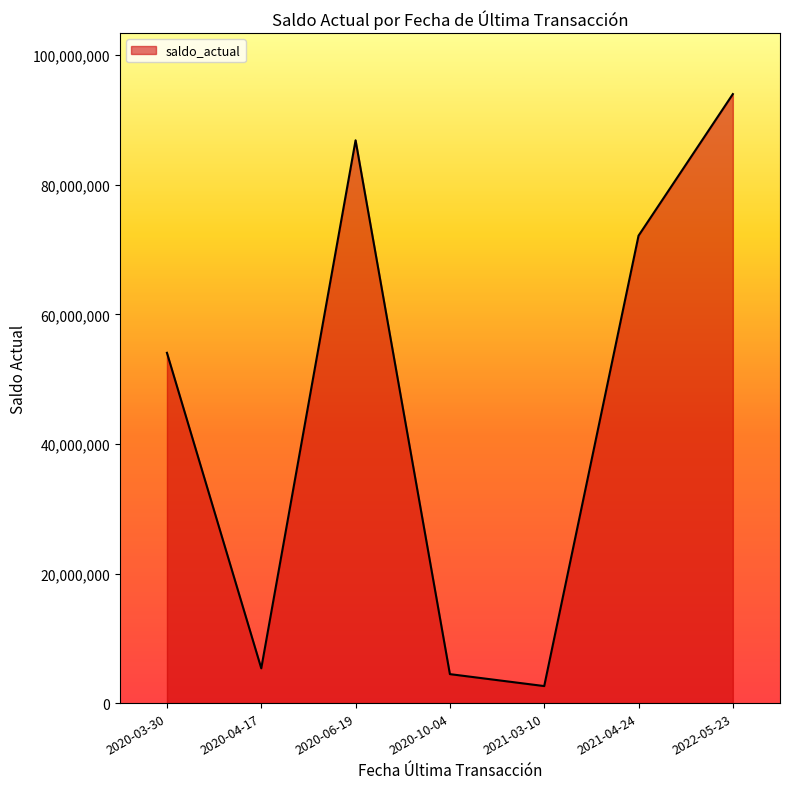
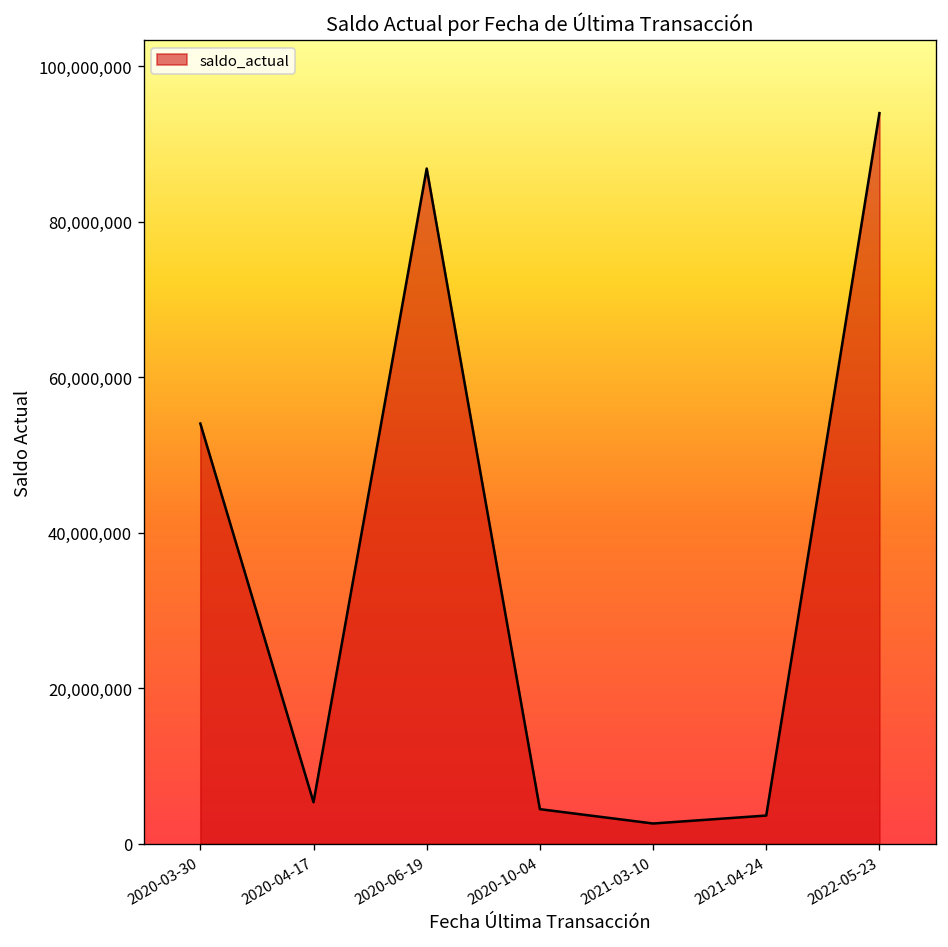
  {
    "2020-03-30": "54,000,000",
    "2020-04-17": "5,000,000",
    "2020-06-19": "87,000,000",
    "2020-10-04": "4,000,000",
    "2021-03-10": "3,000,000",
-   "2021-04-24": "72,000,000",
+   "2021-04-24": "4,000,000",
    "2022-05-23": "94,000,000"
  }
